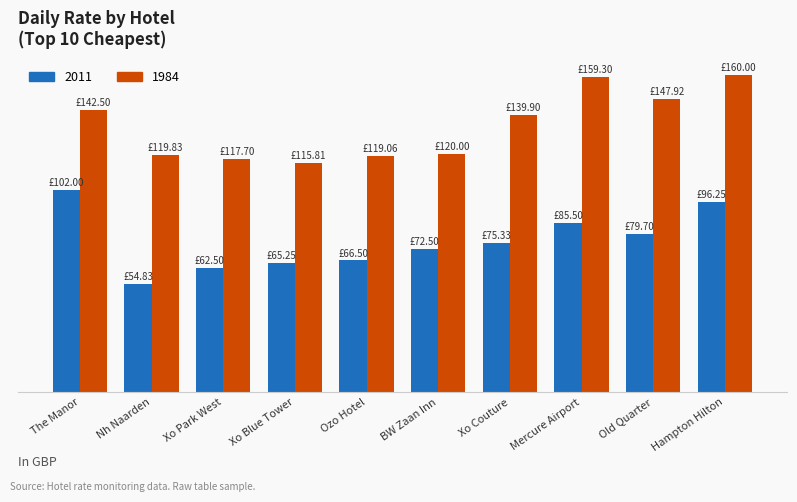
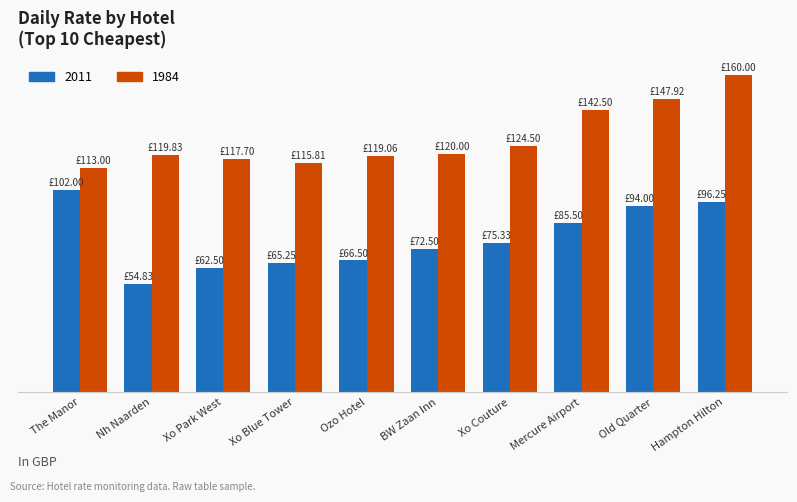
  {
    "2011": {
      "The Manor": "£102.00",
      "Nh Naarden": "£54.83",
      "Xo Park West": "£62.50",
      "Xo Blue Tower": "£65.25",
      "Ozo Hotel": "£66.50",
      "BW Zaan Inn": "£72.50",
      "Xo Couture": "£75.33",
      "Mercure Airport": "£85.50",
-     "Old Quarter": "£79.70",
+     "Old Quarter": "£94.00",
      "Hampton Hilton": "£96.25"
    },
    "1984": {
-     "The Manor": "£142.50",
+     "The Manor": "£113.00",
      "Nh Naarden": "£119.83",
      "Xo Park West": "£117.70",
      "Xo Blue Tower": "£115.81",
      "Ozo Hotel": "£119.06",
      "BW Zaan Inn": "£120.00",
-     "Xo Couture": "£139.90",
-     "Mercure Airport": "£159.30",
+     "Xo Couture": "£124.50",
+     "Mercure Airport": "£142.50",
      "Old Quarter": "£147.92",
      "Hampton Hilton": "£160.00"
    }
  }
